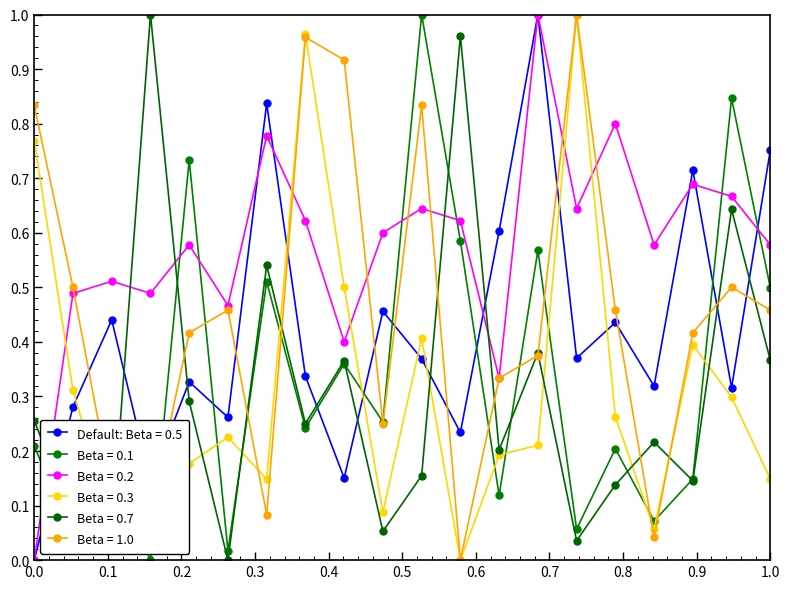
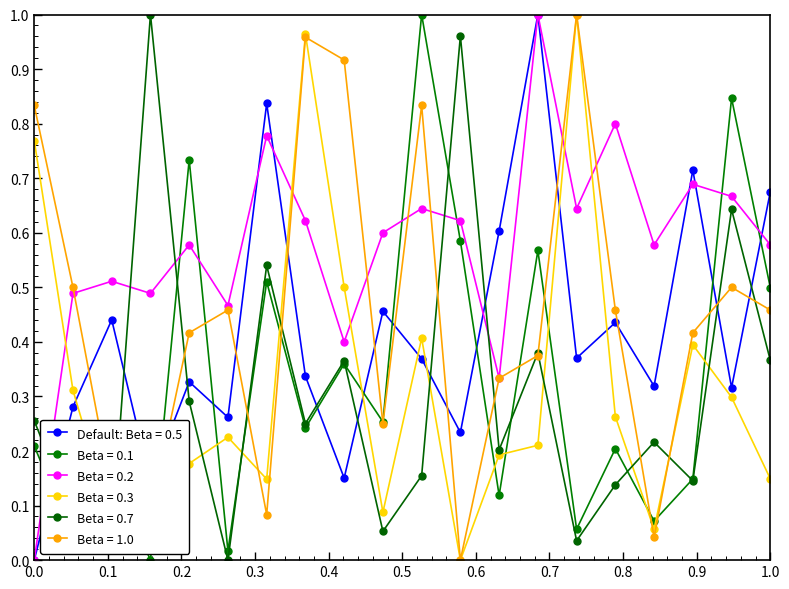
  {
    "Default: Beta = 0.5": {
-     "1.0": 0.75
+     "1.0": 0.68
    },
    "Beta = 0.2": {
      "1.0": 0.58
    }
  }
